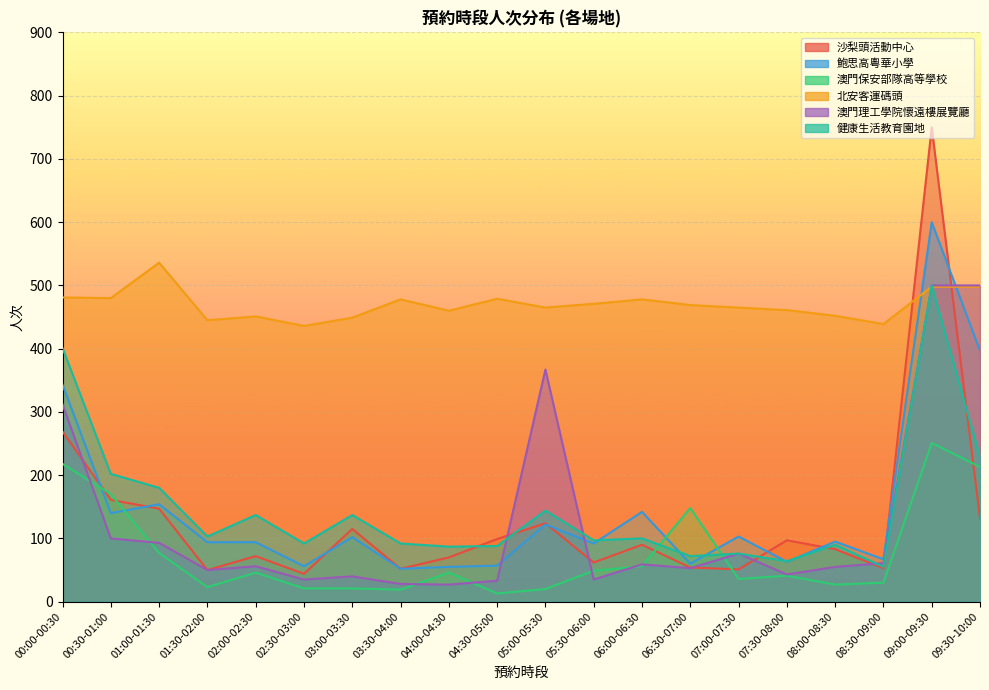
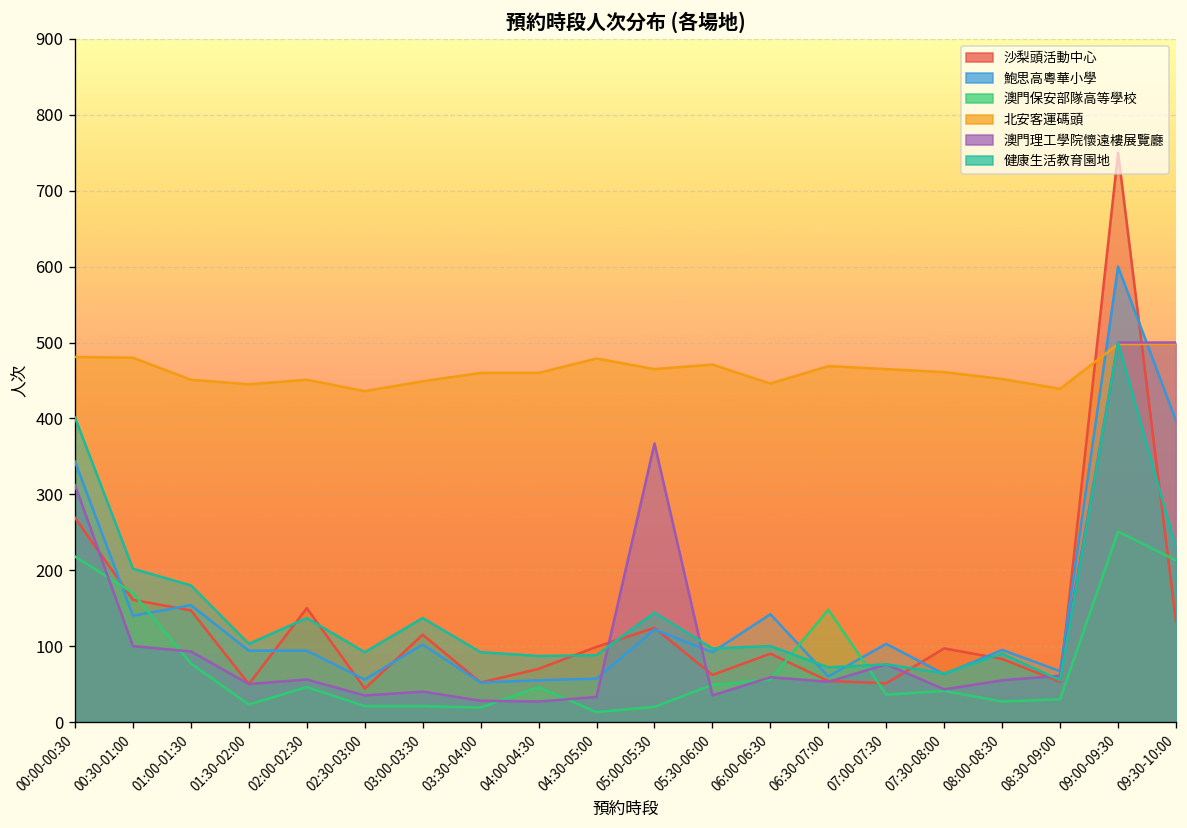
  {
    "沙梨頭活動中心": {
      "00:00-00:30": 270,
      "00:30-01:00": 160,
      "01:00-01:30": 150,
-     "02:00-02:30": 70,
+     "02:00-02:30": 150,
      "02:30-03:00": 40,
      "03:00-03:30": 120,
      "04:00-04:30": 70,
      "04:30-05:00": 100,
      "05:30-06:00": 60,
      "06:00-06:30": 90,
      "07:00-07:30": 50,
      "07:30-08:00": 100,
      "08:00-08:30": 80,
      "09:30-10:00": 130
    },
    "北安客運碼頭": {
      "00:00-00:30": 480,
      "00:30-01:00": 480,
-     "01:00-01:30": 540,
+     "01:00-01:30": 450,
      "01:30-02:00": 450,
      "02:00-02:30": 450,
      "02:30-03:00": 440,
      "03:00-03:30": 450,
-     "03:30-04:00": 480,
+     "03:30-04:00": 460,
      "04:00-04:30": 460,
      "04:30-05:00": 480,
      "05:00-05:30": 470,
      "05:30-06:00": 470,
-     "06:00-06:30": 480,
+     "06:00-06:30": 450,
      "06:30-07:00": 470,
      "07:00-07:30": 470,
      "07:30-08:00": 460,
      "08:00-08:30": 450,
      "08:30-09:00": 440
    },
    "澳門理工學院懷遠樓展覽廳": {
      "00:00-00:30": 310,
      "00:30-01:00": 100,
      "01:00-01:30": 90,
      "02:00-02:30": 60,
      "02:30-03:00": 40,
      "03:00-03:30": 40,
      "03:30-04:00": 30,
      "04:00-04:30": 30,
      "04:30-05:00": 30,
      "05:00-05:30": 370,
      "05:30-06:00": 40,
      "08:00-08:30": 60,
      "08:30-09:00": 60
    }
  }
